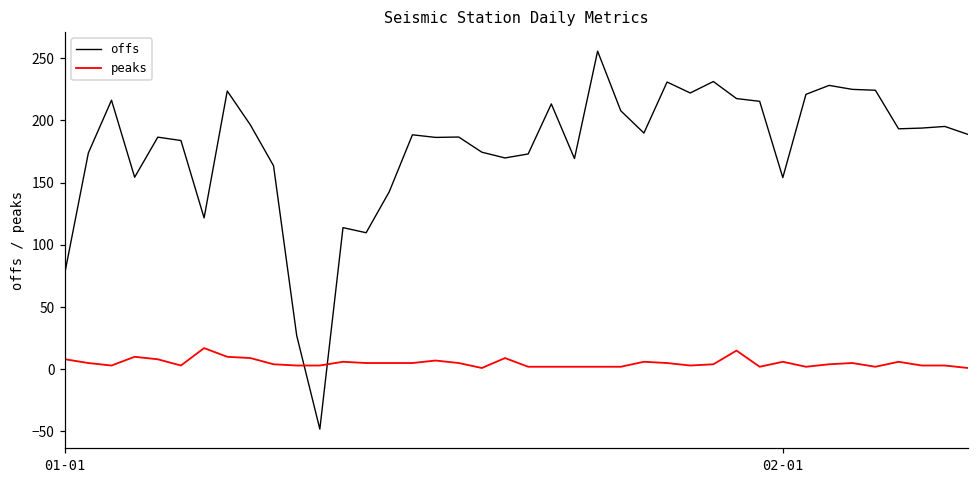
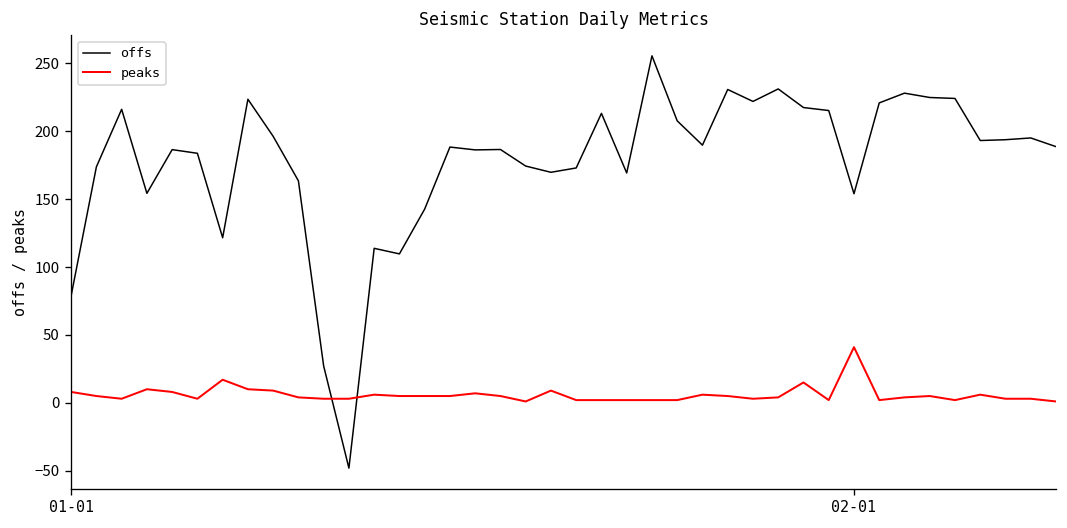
  {
    "offs": {
      "01-01": 79,
      "02-01": 154
    },
    "peaks": {
      "01-01": 8,
-     "02-01": 6
+     "02-01": 41
    }
  }
